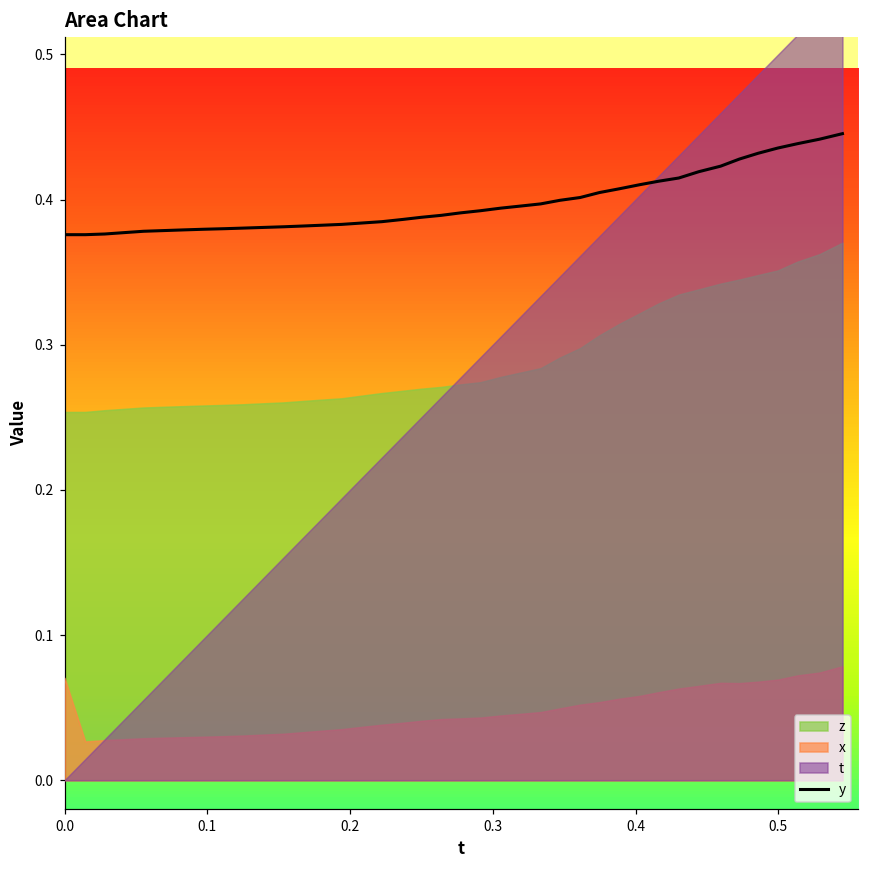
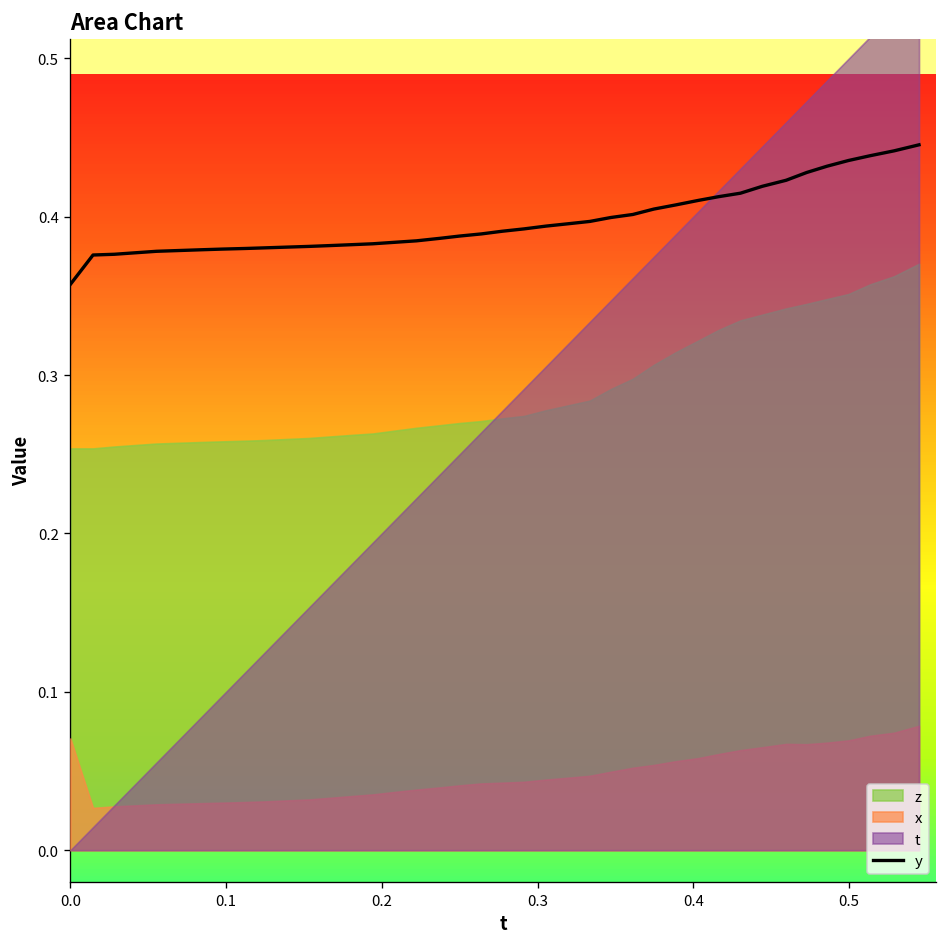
  {
    "y": {
-     "0.0": 0.376
+     "0.0": 0.357
    },
    "z": {
      "0.0": 0.254
    },
    "x": {
      "0.0": 0.071
    },
    "t": {
      "0.0": 0.000
    }
  }
